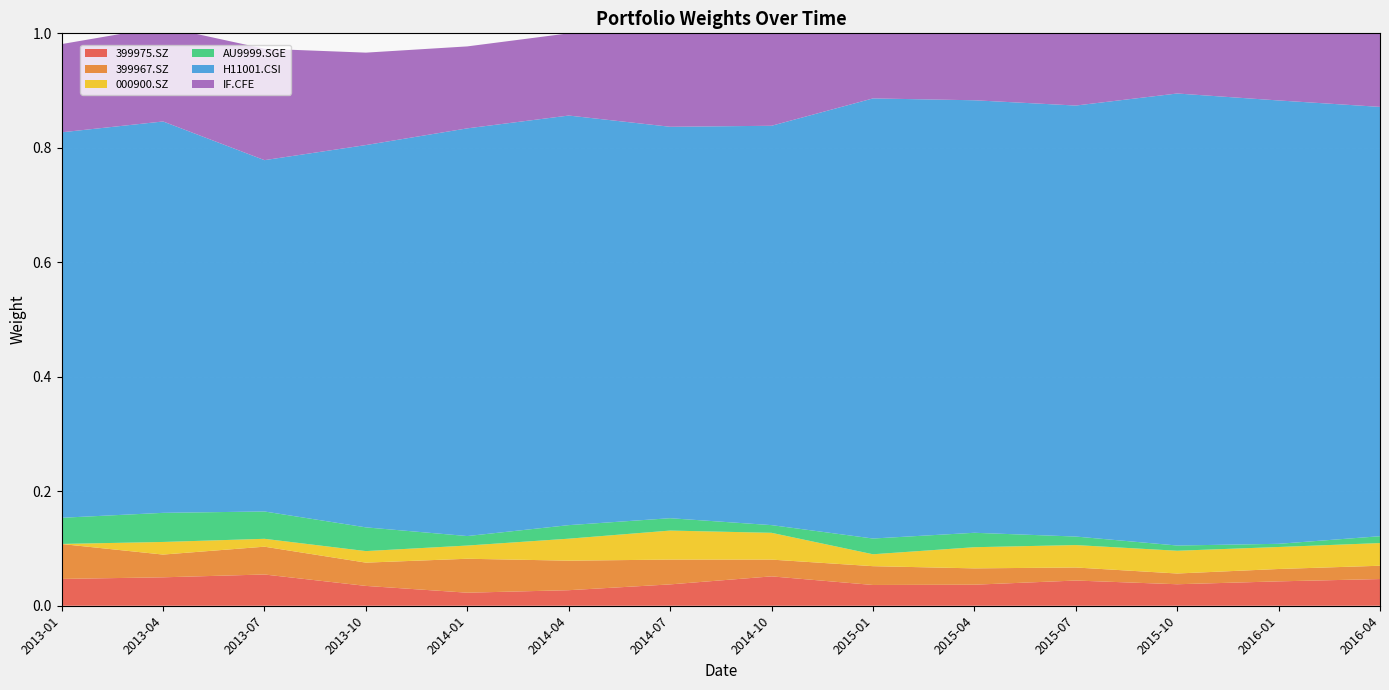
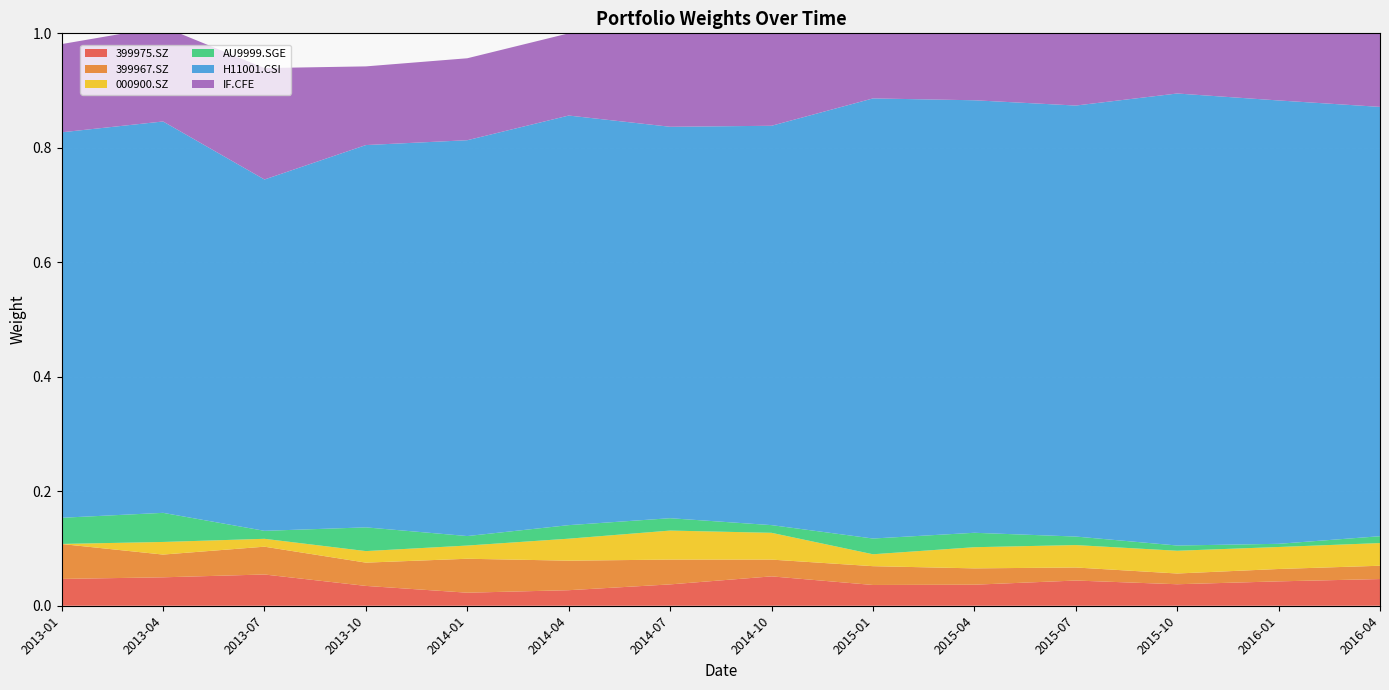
  {
    "000900.SZ": {
      "2013-04": 0.02,
      "2013-07": 0.01,
      "2013-10": 0.02,
      "2014-01": 0.02,
      "2014-04": 0.04,
      "2014-07": 0.05,
      "2014-10": 0.05,
      "2015-01": 0.02,
      "2015-04": 0.04,
      "2015-07": 0.04,
      "2015-10": 0.04,
      "2016-01": 0.04,
      "2016-04": 0.04
    },
    "AU9999.SGE": {
      "2013-01": 0.05,
      "2013-04": 0.05,
-     "2013-07": 0.05,
+     "2013-07": 0.01,
      "2013-10": 0.04,
      "2014-01": 0.02,
      "2014-04": 0.02,
      "2014-07": 0.02,
      "2014-10": 0.01,
      "2015-01": 0.03,
      "2015-04": 0.03,
      "2015-07": 0.01,
      "2015-10": 0.01,
      "2016-01": 0.01,
      "2016-04": 0.01
    },
    "H11001.CSI": {
      "2013-01": 0.67,
      "2013-04": 0.68,
      "2013-07": 0.61,
      "2013-10": 0.67,
-     "2014-01": 0.71,
+     "2014-01": 0.69,
      "2014-04": 0.72,
      "2014-07": 0.68,
      "2014-10": 0.70,
      "2015-01": 0.77,
      "2015-04": 0.76,
      "2015-07": 0.75,
      "2015-10": 0.79,
      "2016-01": 0.77,
      "2016-04": 0.75
    },
    "IF.CFE": {
      "2013-01": 0.15,
-     "2013-10": 0.16,
+     "2013-10": 0.14,
      "2014-01": 0.14,
      "2014-04": 0.14,
      "2014-07": 0.16,
      "2014-10": 0.16,
      "2015-01": 0.11,
      "2015-04": 0.12,
      "2015-07": 0.13,
      "2015-10": 0.11,
      "2016-01": 0.12,
      "2016-04": 0.13
    }
  }
